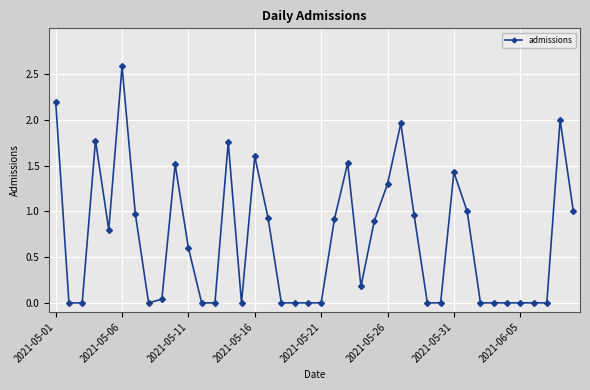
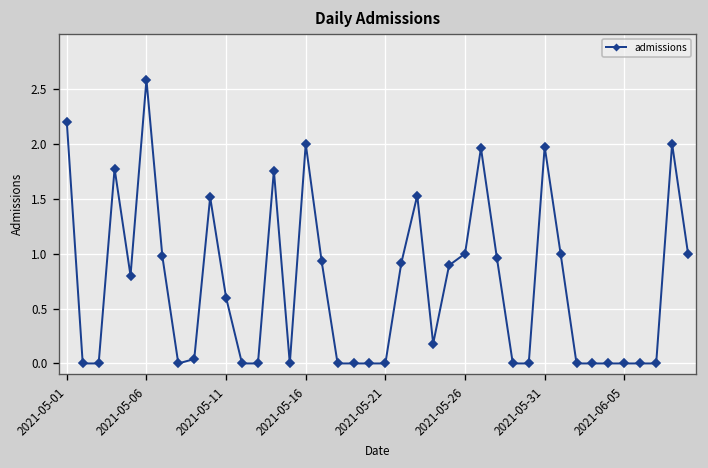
  {
    "2021-05-01": 2.2,
    "2021-05-06": 2.6,
    "2021-05-11": 0.6,
-   "2021-05-16": 1.6,
+   "2021-05-16": 2.0,
    "2021-05-21": 0.0,
-   "2021-05-26": 1.3,
-   "2021-05-31": 1.4,
+   "2021-05-26": 1.0,
+   "2021-05-31": 2.0,
    "2021-06-05": 0.0
  }
